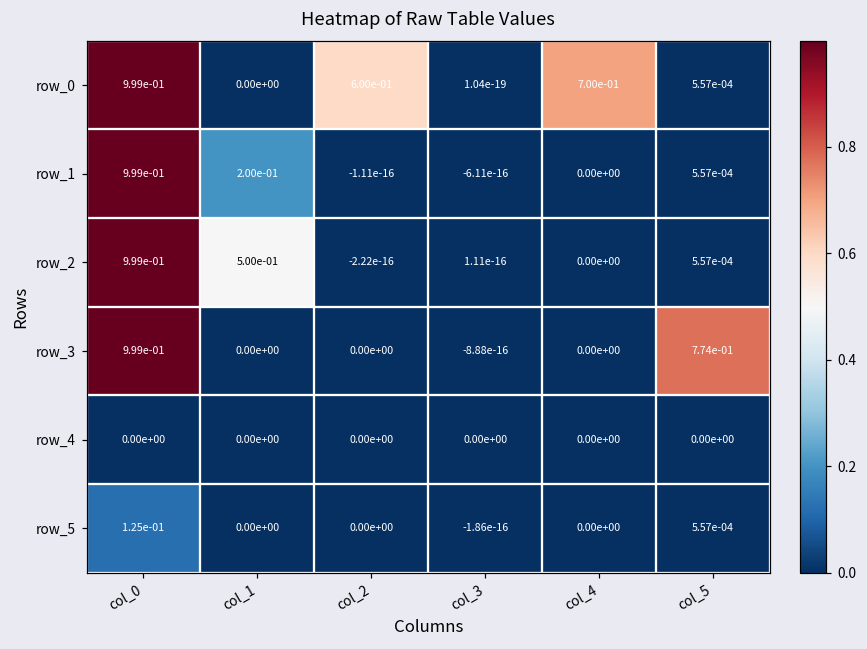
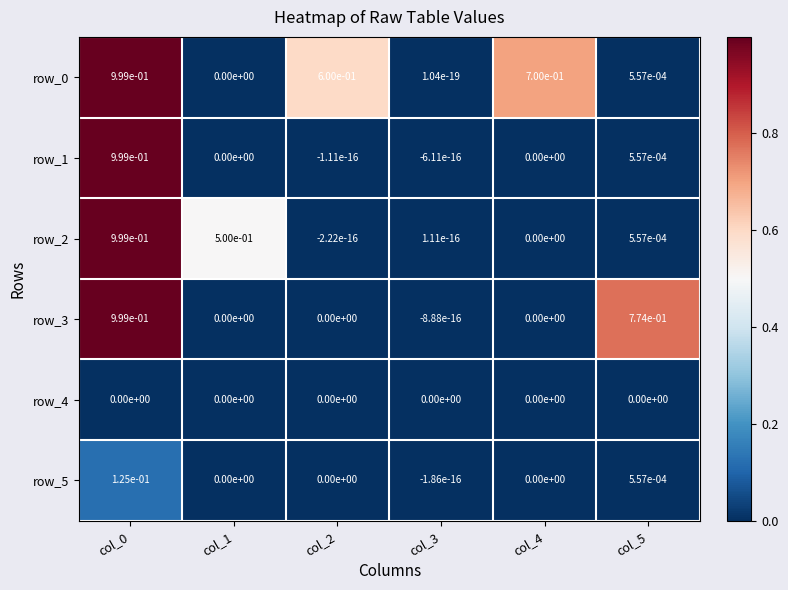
  {
    "row_0": {
      "col_0": "9.99e-01",
      "col_1": "0.00e+00",
      "col_2": "6.00e-01",
      "col_3": "1.04e-19",
      "col_4": "7.00e-01",
      "col_5": "5.57e-04"
    },
    "row_1": {
      "col_0": "9.99e-01",
-     "col_1": "2.00e-01",
+     "col_1": "0.00e+00",
      "col_2": "-1.11e-16",
      "col_3": "-6.11e-16",
      "col_4": "0.00e+00",
      "col_5": "5.57e-04"
    },
    "row_2": {
      "col_0": "9.99e-01",
      "col_1": "5.00e-01",
      "col_2": "-2.22e-16",
      "col_3": "1.11e-16",
      "col_4": "0.00e+00",
      "col_5": "5.57e-04"
    },
    "row_3": {
      "col_0": "9.99e-01",
      "col_1": "0.00e+00",
      "col_2": "0.00e+00",
      "col_3": "-8.88e-16",
      "col_4": "0.00e+00",
      "col_5": "7.74e-01"
    },
    "row_4": {
      "col_0": "0.00e+00",
      "col_1": "0.00e+00",
      "col_2": "0.00e+00",
      "col_3": "0.00e+00",
      "col_4": "0.00e+00",
      "col_5": "0.00e+00"
    },
    "row_5": {
      "col_0": "1.25e-01",
      "col_1": "0.00e+00",
      "col_2": "0.00e+00",
      "col_3": "-1.86e-16",
      "col_4": "0.00e+00",
      "col_5": "5.57e-04"
    }
  }
